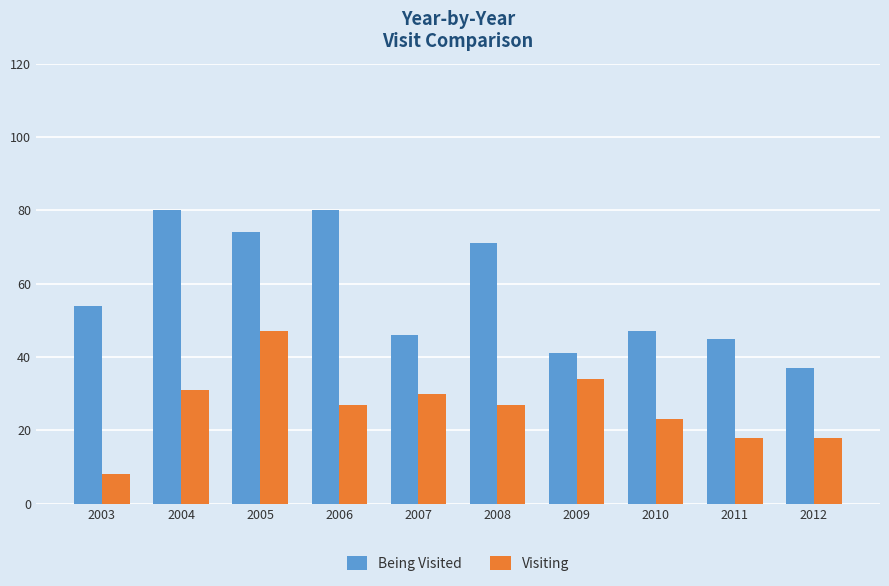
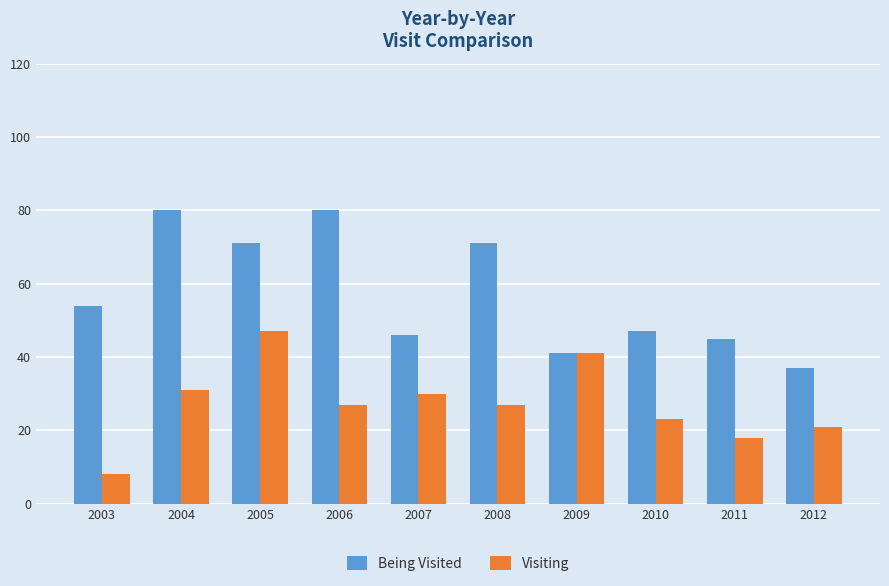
  {
    "Being Visited": {
      "2003": 54,
      "2004": 80,
-     "2005": 74,
+     "2005": 71,
      "2006": 80,
      "2007": 46,
      "2008": 71,
      "2009": 41,
      "2010": 47,
      "2011": 45,
      "2012": 37
    },
    "Visiting": {
      "2003": 8,
      "2004": 31,
      "2005": 47,
      "2006": 27,
      "2007": 30,
      "2008": 27,
-     "2009": 34,
+     "2009": 41,
      "2010": 23,
      "2011": 18,
-     "2012": 18
+     "2012": 21
    }
  }
